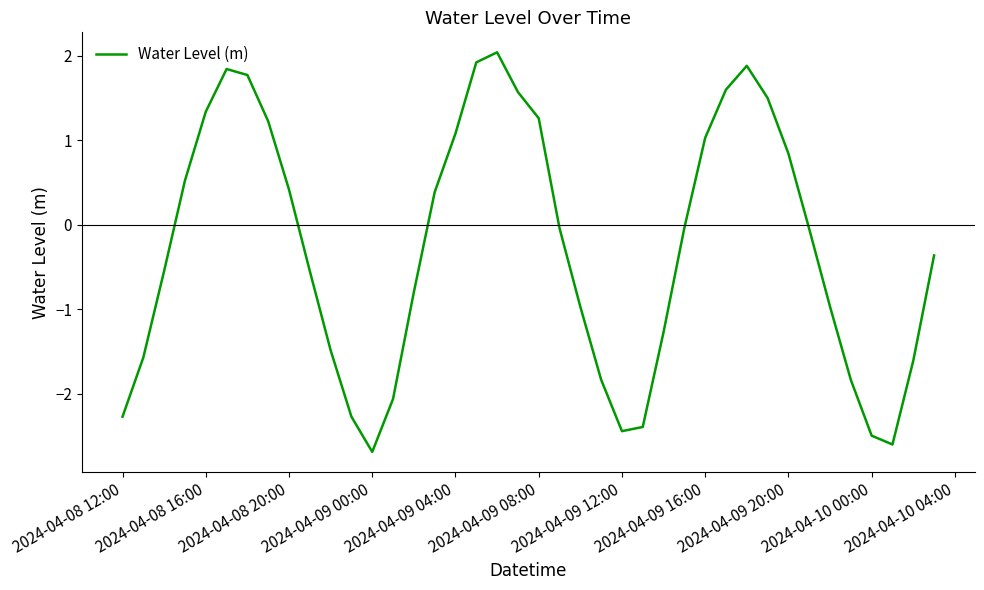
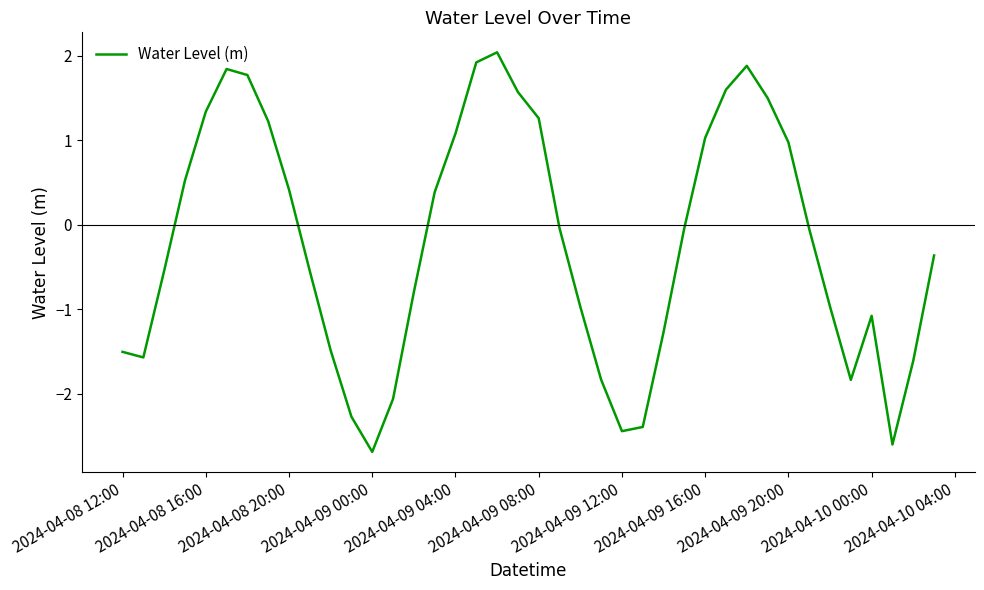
  {
-   "2024-04-08 12:00": -2.3,
+   "2024-04-08 12:00": -1.5,
    "2024-04-08 16:00": 1.3,
    "2024-04-08 20:00": 0.4,
    "2024-04-09 00:00": -2.7,
    "2024-04-09 04:00": 1.1,
    "2024-04-09 08:00": 1.3,
    "2024-04-09 12:00": -2.4,
    "2024-04-09 16:00": 1.0,
-   "2024-04-09 20:00": 0.8,
-   "2024-04-10 00:00": -2.5
+   "2024-04-09 20:00": 1.0,
+   "2024-04-10 00:00": -1.1
  }
